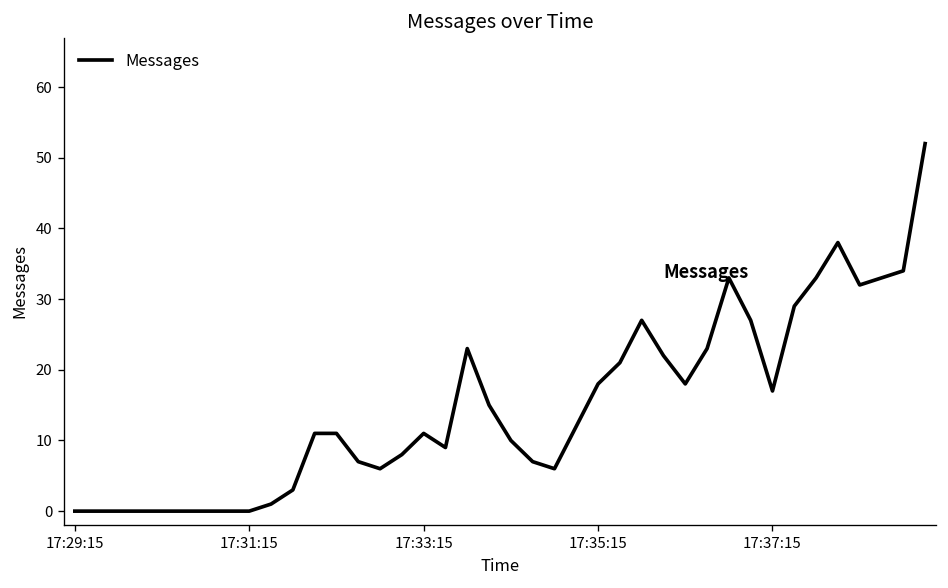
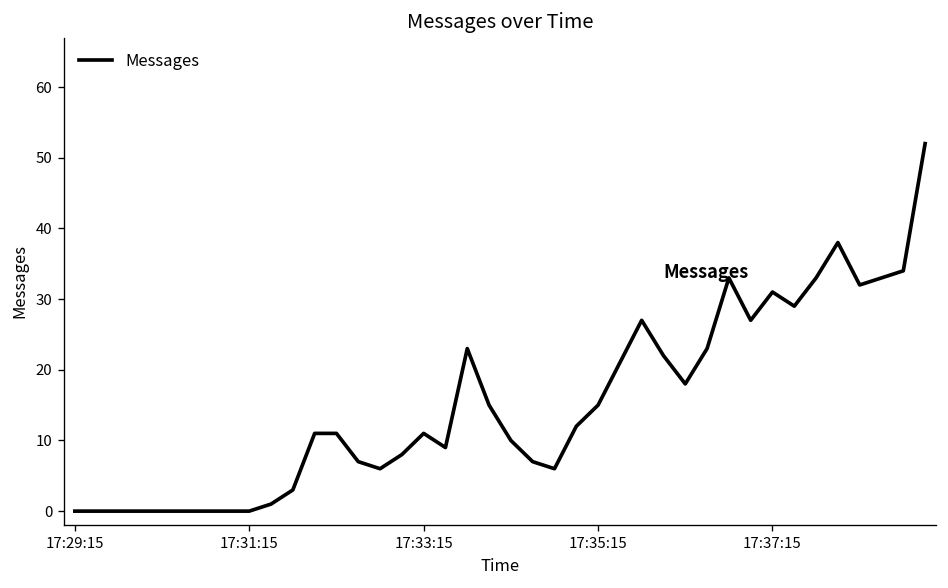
  {
    "17:29:15": 0,
    "17:31:15": 0,
    "17:33:15": 11,
-   "17:35:15": 18,
-   "17:37:15": 17
+   "17:35:15": 15,
+   "17:37:15": 31
  }
